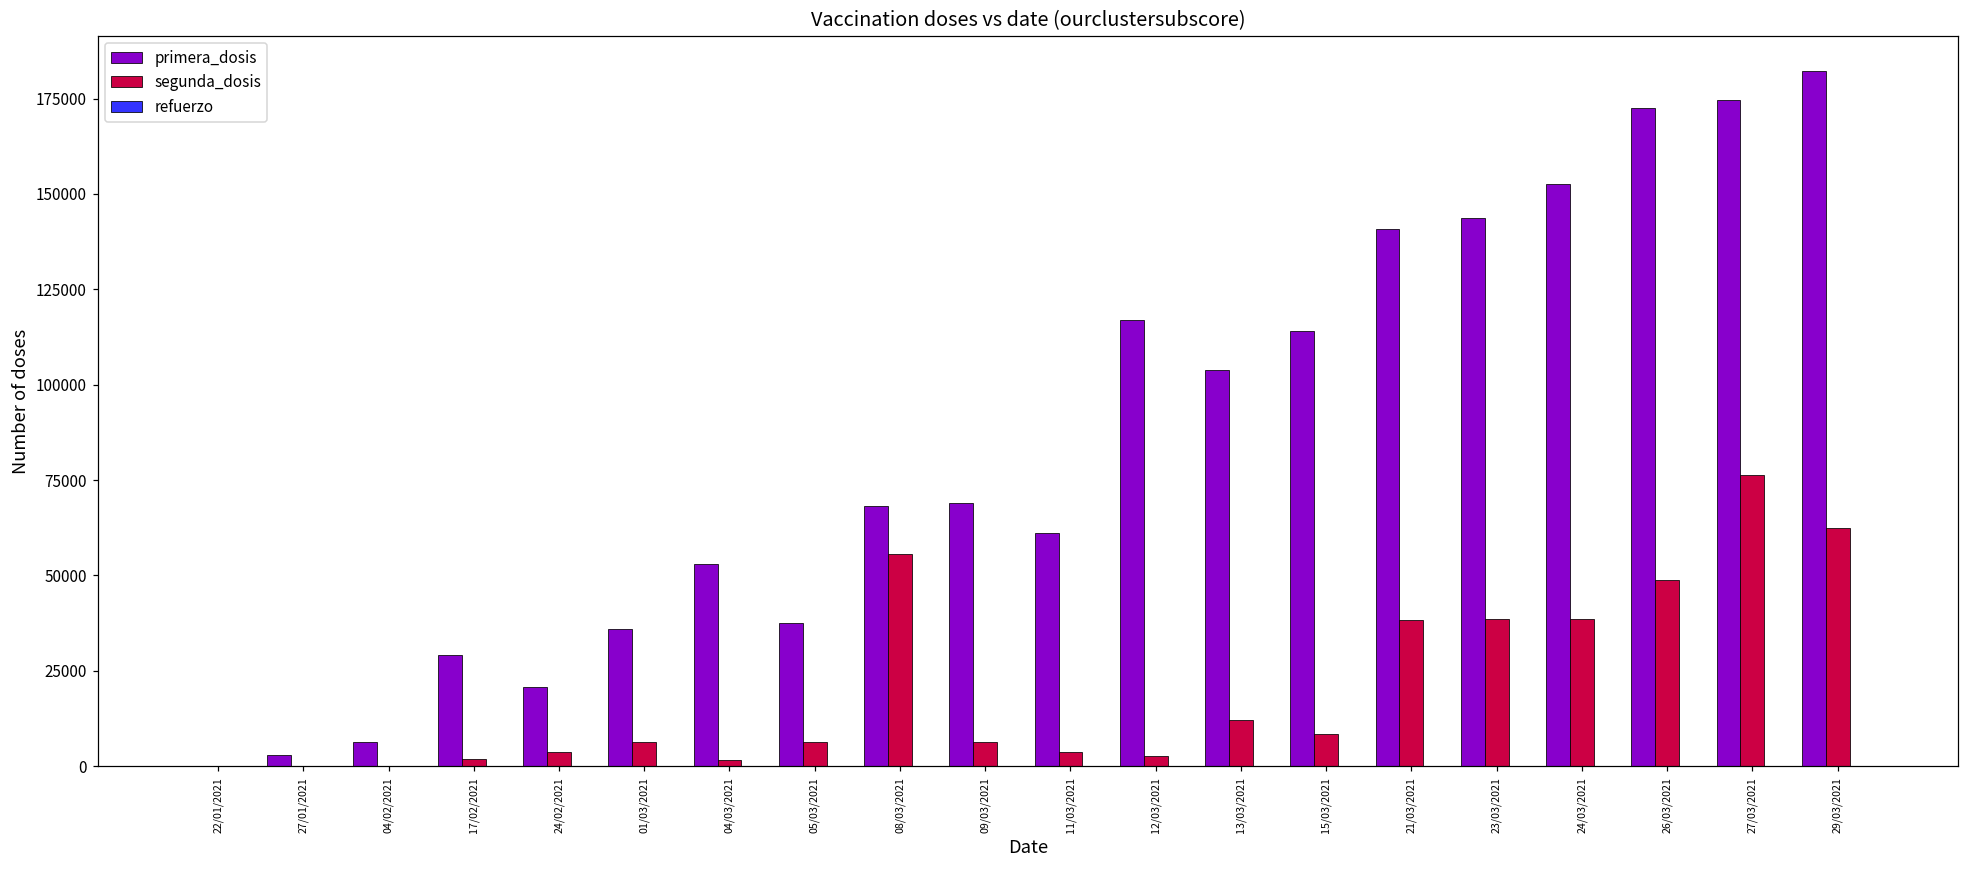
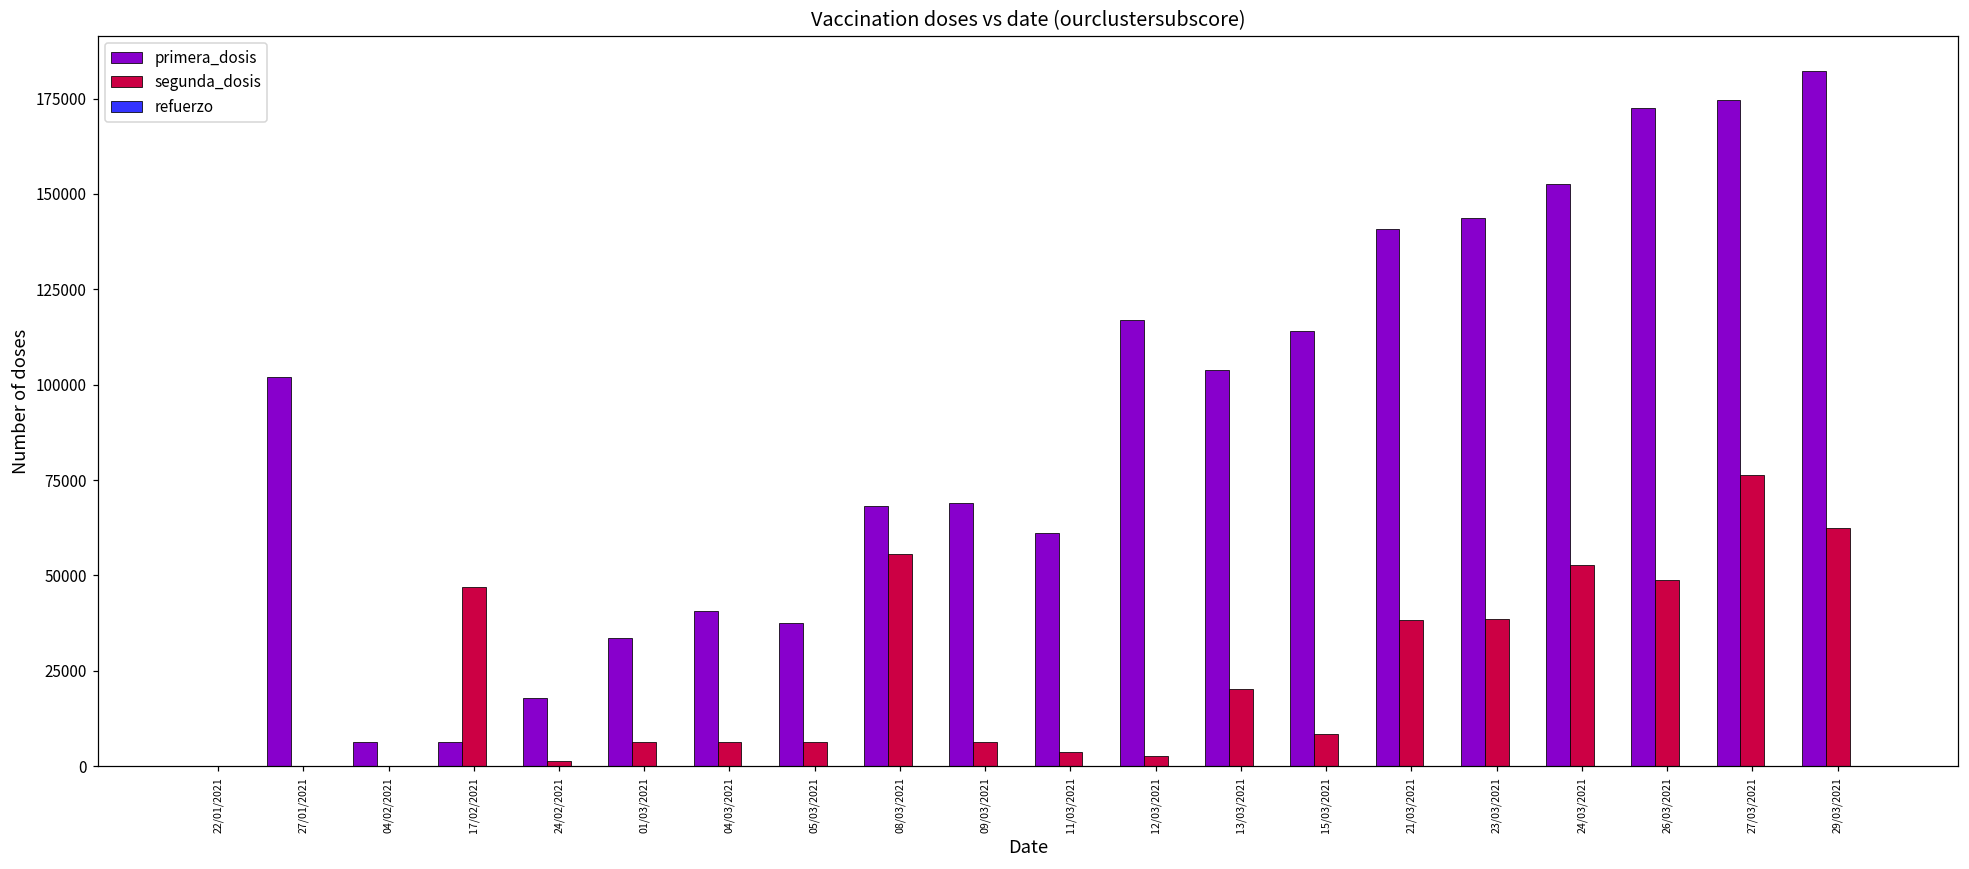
  {
    "primera_dosis": {
-     "27/01/2021": 3000,
+     "27/01/2021": 102000,
      "04/02/2021": 6000,
-     "17/02/2021": 29000,
-     "24/02/2021": 21000,
-     "01/03/2021": 36000,
-     "04/03/2021": 53000,
+     "17/02/2021": 6000,
+     "24/02/2021": 18000,
+     "01/03/2021": 34000,
+     "04/03/2021": 41000,
      "05/03/2021": 38000,
      "08/03/2021": 68000,
      "09/03/2021": 69000,
      "11/03/2021": 61000,
      "12/03/2021": 117000,
      "13/03/2021": 104000,
      "15/03/2021": 114000,
      "21/03/2021": 141000,
      "23/03/2021": 144000,
      "24/03/2021": 153000,
      "26/03/2021": 172000,
      "27/03/2021": 175000,
      "29/03/2021": 182000
    },
    "segunda_dosis": {
      "22/01/2021": 0,
      "27/01/2021": 0,
      "04/02/2021": 0,
-     "17/02/2021": 2000,
-     "24/02/2021": 4000,
+     "17/02/2021": 47000,
+     "24/02/2021": 1000,
      "01/03/2021": 6000,
-     "04/03/2021": 2000,
+     "04/03/2021": 6000,
      "05/03/2021": 6000,
      "08/03/2021": 55000,
      "09/03/2021": 6000,
      "11/03/2021": 4000,
      "12/03/2021": 3000,
-     "13/03/2021": 12000,
+     "13/03/2021": 20000,
      "15/03/2021": 8000,
      "21/03/2021": 38000,
      "23/03/2021": 39000,
-     "24/03/2021": 39000,
+     "24/03/2021": 53000,
      "26/03/2021": 49000,
      "27/03/2021": 76000,
      "29/03/2021": 63000
    },
    "refuerzo": {
      "22/01/2021": 0,
      "27/01/2021": 0,
      "04/02/2021": 0,
      "17/02/2021": 0,
      "24/02/2021": 0,
      "01/03/2021": 0,
      "04/03/2021": 0,
      "05/03/2021": 0,
      "08/03/2021": 0,
      "09/03/2021": 0,
      "11/03/2021": 0,
      "12/03/2021": 0,
      "13/03/2021": 0,
      "15/03/2021": 0,
      "21/03/2021": 0,
      "23/03/2021": 0,
      "24/03/2021": 0,
      "26/03/2021": 0,
      "27/03/2021": 0,
      "29/03/2021": 0
    }
  }
